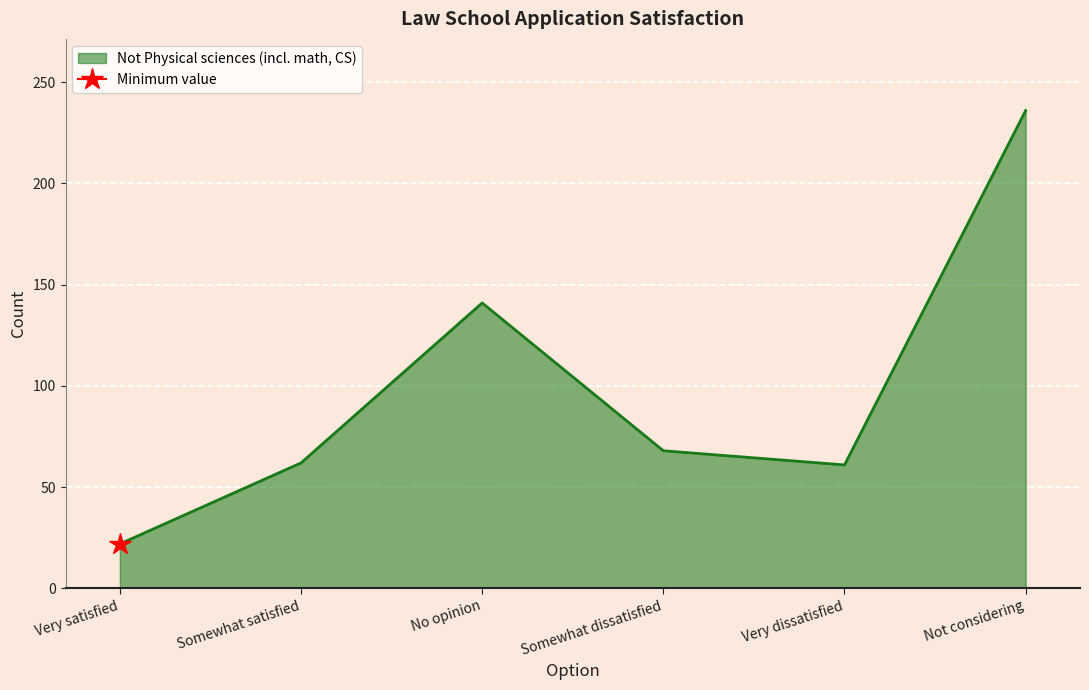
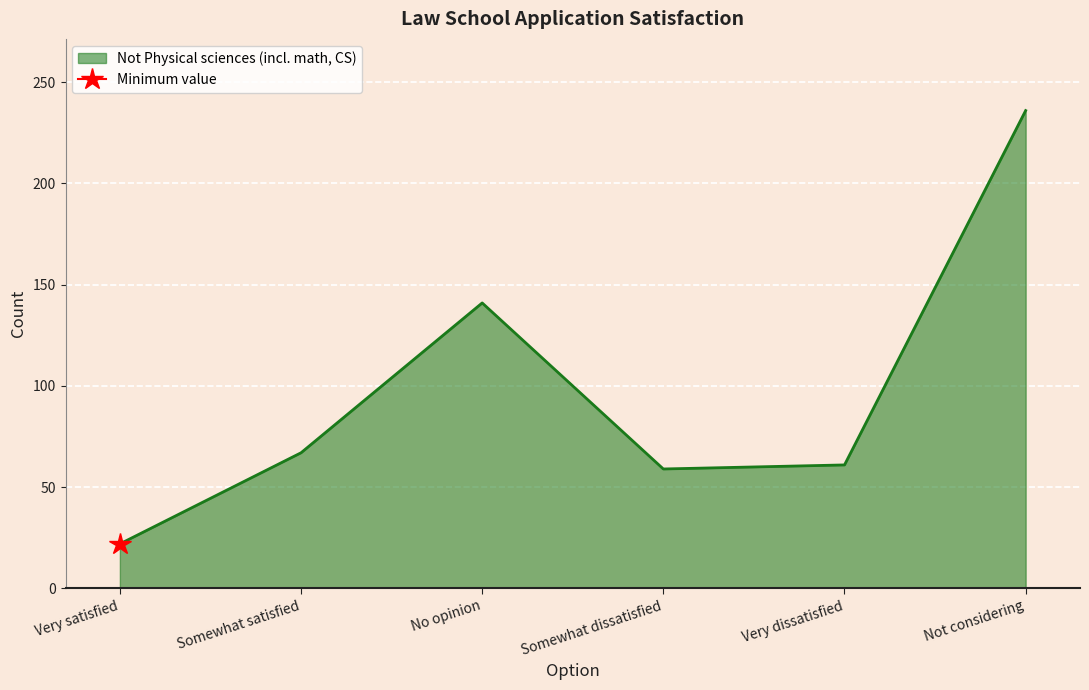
  {
    "Not Physical sciences (incl. math, CS)": {
-     "Somewhat satisfied": 62,
+     "Somewhat satisfied": 67,
      "No opinion": 141,
-     "Somewhat dissatisfied": 68,
+     "Somewhat dissatisfied": 59,
      "Very dissatisfied": 61,
      "Not considering": 236
    }
  }
